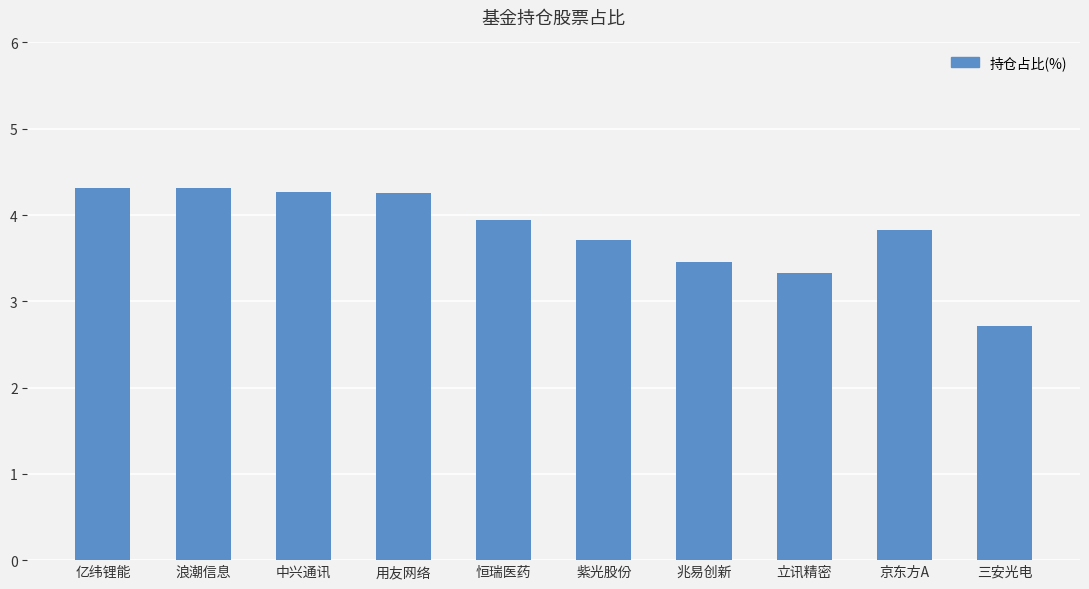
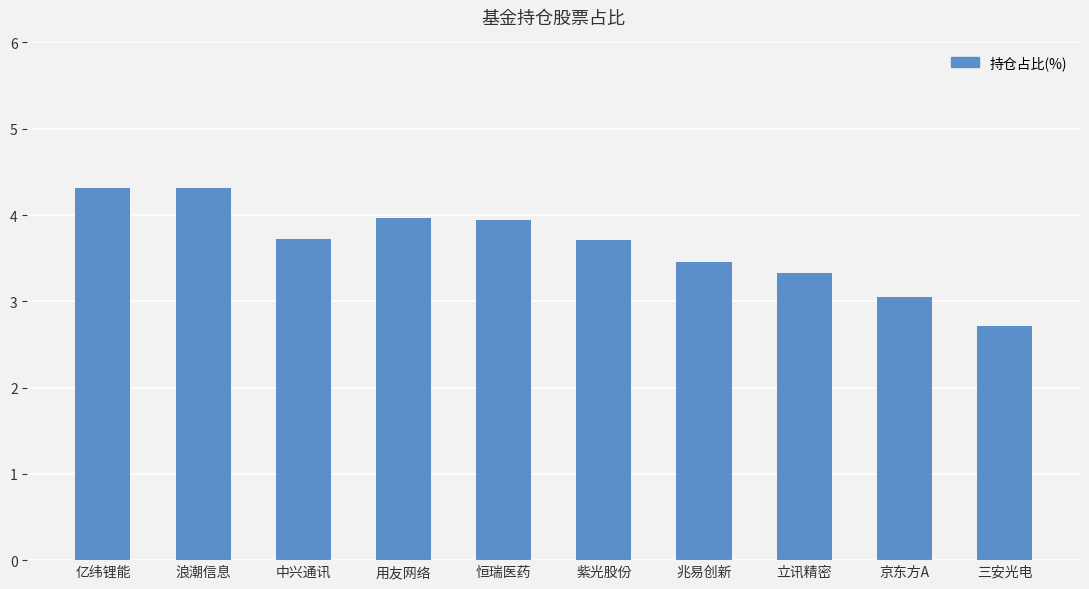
  {
    "亿纬锂能": 4.3,
    "浪潮信息": 4.3,
-   "中兴通讯": 4.3,
-   "用友网络": 4.3,
+   "中兴通讯": 3.7,
+   "用友网络": 4.0,
    "恒瑞医药": 3.9,
    "紫光股份": 3.7,
    "兆易创新": 3.5,
    "立讯精密": 3.3,
-   "京东方A": 3.8,
+   "京东方A": 3.1,
    "三安光电": 2.7
  }
